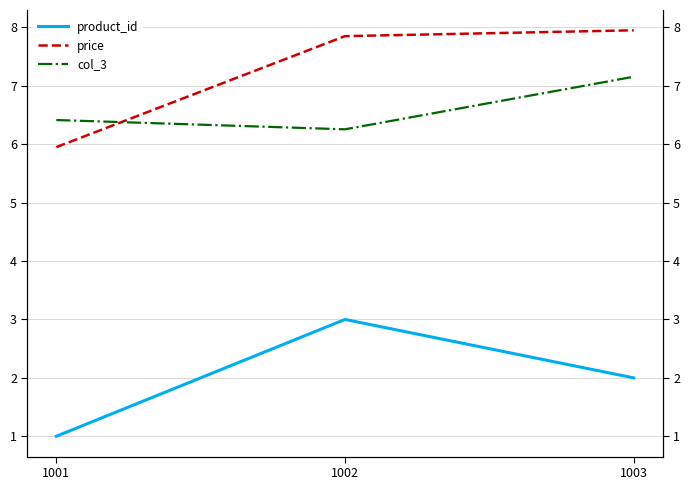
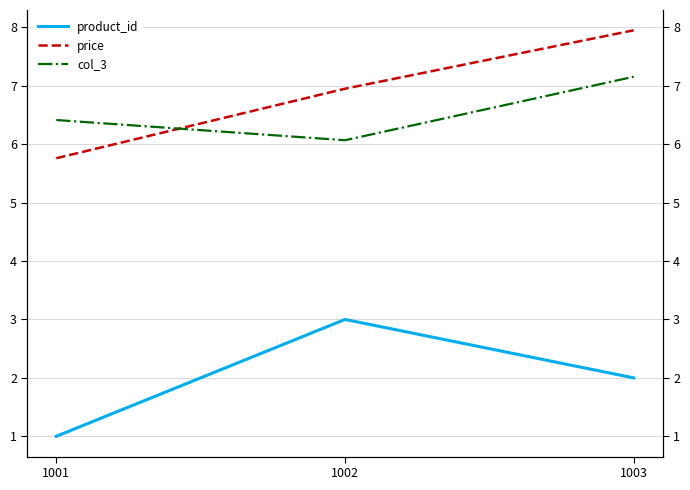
  {
    "product_id": {
      "1001": 1.0,
      "1002": 3.0,
      "1003": 2.0
    },
    "price": {
-     "1001": 6.0,
-     "1002": 7.9,
+     "1001": 5.8,
+     "1002": 7.0,
      "1003": 8.0
    },
    "col_3": {
      "1001": 6.4,
-     "1002": 6.3,
+     "1002": 6.1,
      "1003": 7.2
    }
  }
